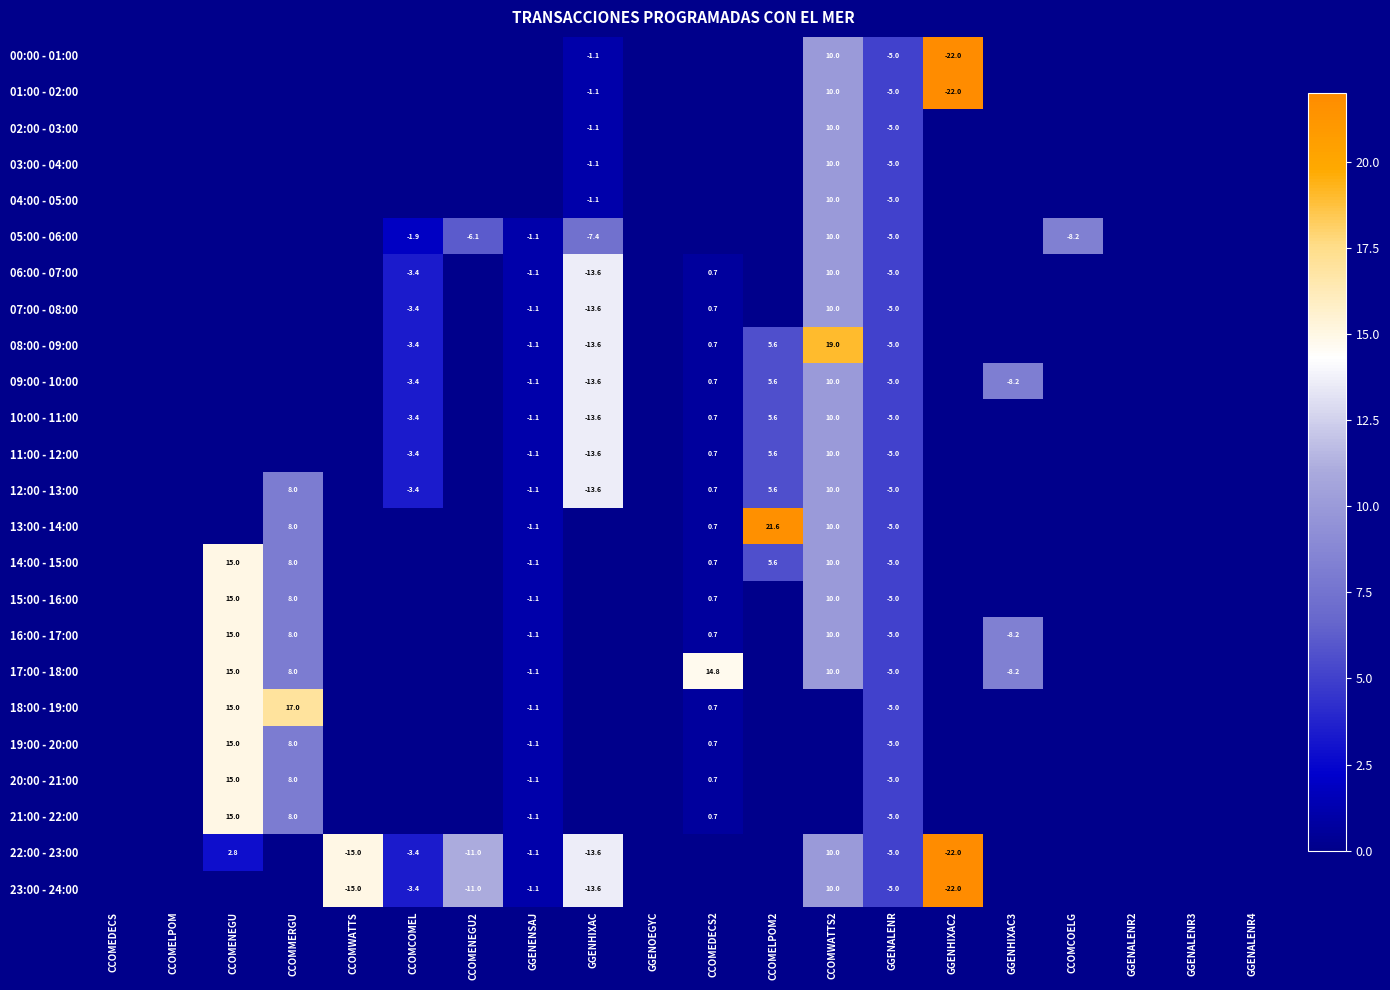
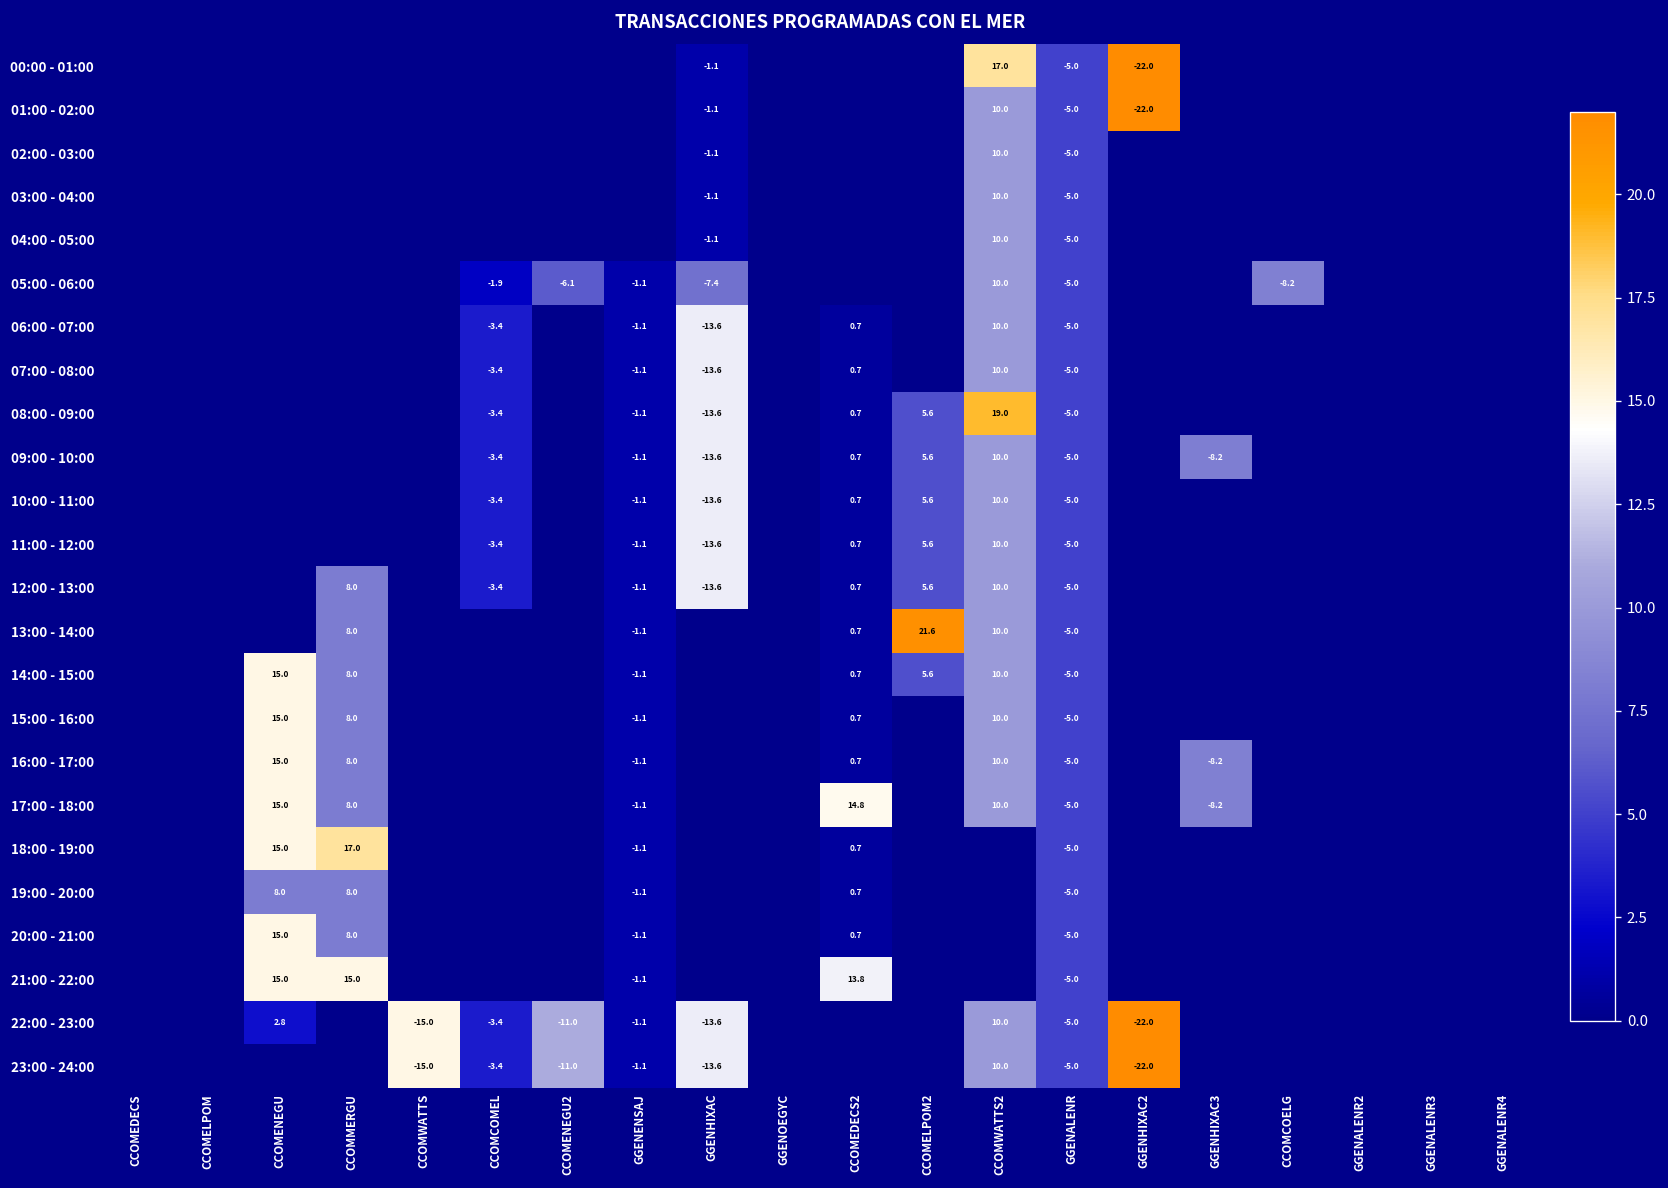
  {
    "00:00 - 01:00": {
      "GGENHIXAC": -1.1,
-     "CCOMWATTS2": 10.0,
+     "CCOMWATTS2": 17.0,
      "GGENALENR": -5.0,
      "GGENHIXAC2": -22.0
    },
    "01:00 - 02:00": {
      "GGENHIXAC": -1.1,
      "CCOMWATTS2": 10.0,
      "GGENALENR": -5.0,
      "GGENHIXAC2": -22.0
    },
    "02:00 - 03:00": {
      "GGENHIXAC": -1.1,
      "CCOMWATTS2": 10.0,
      "GGENALENR": -5.0
    },
    "03:00 - 04:00": {
      "GGENHIXAC": -1.1,
      "CCOMWATTS2": 10.0,
      "GGENALENR": -5.0
    },
    "04:00 - 05:00": {
      "GGENHIXAC": -1.1,
      "CCOMWATTS2": 10.0,
      "GGENALENR": -5.0
    },
    "05:00 - 06:00": {
      "CCOMCOMEL": -1.9,
      "CCOMENEGU2": -6.1,
      "GGENENSAJ": -1.1,
      "GGENHIXAC": -7.4,
      "CCOMWATTS2": 10.0,
      "GGENALENR": -5.0,
      "CCOMCOELG": -8.2
    },
    "06:00 - 07:00": {
      "CCOMCOMEL": -3.4,
      "GGENENSAJ": -1.1,
      "GGENHIXAC": -13.6,
      "CCOMEDECS2": 0.7,
      "CCOMWATTS2": 10.0,
      "GGENALENR": -5.0
    },
    "07:00 - 08:00": {
      "CCOMCOMEL": -3.4,
      "GGENENSAJ": -1.1,
      "GGENHIXAC": -13.6,
      "CCOMEDECS2": 0.7,
      "CCOMWATTS2": 10.0,
      "GGENALENR": -5.0
    },
    "08:00 - 09:00": {
      "CCOMCOMEL": -3.4,
      "GGENENSAJ": -1.1,
      "GGENHIXAC": -13.6,
      "CCOMEDECS2": 0.7,
      "CCOMELPOM2": 5.6,
      "CCOMWATTS2": 19.0,
      "GGENALENR": -5.0
    },
    "09:00 - 10:00": {
      "CCOMCOMEL": -3.4,
      "GGENENSAJ": -1.1,
      "GGENHIXAC": -13.6,
      "CCOMEDECS2": 0.7,
      "CCOMELPOM2": 5.6,
      "CCOMWATTS2": 10.0,
      "GGENALENR": -5.0,
      "GGENHIXAC3": -8.2
    },
    "10:00 - 11:00": {
      "CCOMCOMEL": -3.4,
      "GGENENSAJ": -1.1,
      "GGENHIXAC": -13.6,
      "CCOMEDECS2": 0.7,
      "CCOMELPOM2": 5.6,
      "CCOMWATTS2": 10.0,
      "GGENALENR": -5.0
    },
    "11:00 - 12:00": {
      "CCOMCOMEL": -3.4,
      "GGENENSAJ": -1.1,
      "GGENHIXAC": -13.6,
      "CCOMEDECS2": 0.7,
      "CCOMELPOM2": 5.6,
      "CCOMWATTS2": 10.0,
      "GGENALENR": -5.0
    },
    "12:00 - 13:00": {
      "CCOMMERGU": 8.0,
      "CCOMCOMEL": -3.4,
      "GGENENSAJ": -1.1,
      "GGENHIXAC": -13.6,
      "CCOMEDECS2": 0.7,
      "CCOMELPOM2": 5.6,
      "CCOMWATTS2": 10.0,
      "GGENALENR": -5.0
    },
    "13:00 - 14:00": {
      "CCOMMERGU": 8.0,
      "GGENENSAJ": -1.1,
      "CCOMEDECS2": 0.7,
      "CCOMELPOM2": 21.6,
      "CCOMWATTS2": 10.0,
      "GGENALENR": -5.0
    },
    "14:00 - 15:00": {
      "CCOMENEGU": 15.0,
      "CCOMMERGU": 8.0,
      "GGENENSAJ": -1.1,
      "CCOMEDECS2": 0.7,
      "CCOMELPOM2": 5.6,
      "CCOMWATTS2": 10.0,
      "GGENALENR": -5.0
    },
    "15:00 - 16:00": {
      "CCOMENEGU": 15.0,
      "CCOMMERGU": 8.0,
      "GGENENSAJ": -1.1,
      "CCOMEDECS2": 0.7,
      "CCOMWATTS2": 10.0,
      "GGENALENR": -5.0
    },
    "16:00 - 17:00": {
      "CCOMENEGU": 15.0,
      "CCOMMERGU": 8.0,
      "GGENENSAJ": -1.1,
      "CCOMEDECS2": 0.7,
      "CCOMWATTS2": 10.0,
      "GGENALENR": -5.0,
      "GGENHIXAC3": -8.2
    },
    "17:00 - 18:00": {
      "CCOMENEGU": 15.0,
      "CCOMMERGU": 8.0,
      "GGENENSAJ": -1.1,
      "CCOMEDECS2": 14.8,
      "CCOMWATTS2": 10.0,
      "GGENALENR": -5.0,
      "GGENHIXAC3": -8.2
    },
    "18:00 - 19:00": {
      "CCOMENEGU": 15.0,
      "CCOMMERGU": 17.0,
      "GGENENSAJ": -1.1,
      "CCOMEDECS2": 0.7,
      "GGENALENR": -5.0
    },
    "19:00 - 20:00": {
-     "CCOMENEGU": 15.0,
+     "CCOMENEGU": 8.0,
      "CCOMMERGU": 8.0,
      "GGENENSAJ": -1.1,
      "CCOMEDECS2": 0.7,
      "GGENALENR": -5.0
    },
    "20:00 - 21:00": {
      "CCOMENEGU": 15.0,
      "CCOMMERGU": 8.0,
      "GGENENSAJ": -1.1,
      "CCOMEDECS2": 0.7,
      "GGENALENR": -5.0
    },
    "21:00 - 22:00": {
      "CCOMENEGU": 15.0,
-     "CCOMMERGU": 8.0,
+     "CCOMMERGU": 15.0,
      "GGENENSAJ": -1.1,
-     "CCOMEDECS2": 0.7,
+     "CCOMEDECS2": 13.8,
      "GGENALENR": -5.0
    },
    "22:00 - 23:00": {
      "CCOMENEGU": 2.8,
      "CCOMWATTS": -15.0,
      "CCOMCOMEL": -3.4,
      "CCOMENEGU2": -11.0,
      "GGENENSAJ": -1.1,
      "GGENHIXAC": -13.6,
      "CCOMWATTS2": 10.0,
      "GGENALENR": -5.0,
      "GGENHIXAC2": -22.0
    },
    "23:00 - 24:00": {
      "CCOMWATTS": -15.0,
      "CCOMCOMEL": -3.4,
      "CCOMENEGU2": -11.0,
      "GGENENSAJ": -1.1,
      "GGENHIXAC": -13.6,
      "CCOMWATTS2": 10.0,
      "GGENALENR": -5.0,
      "GGENHIXAC2": -22.0
    }
  }
